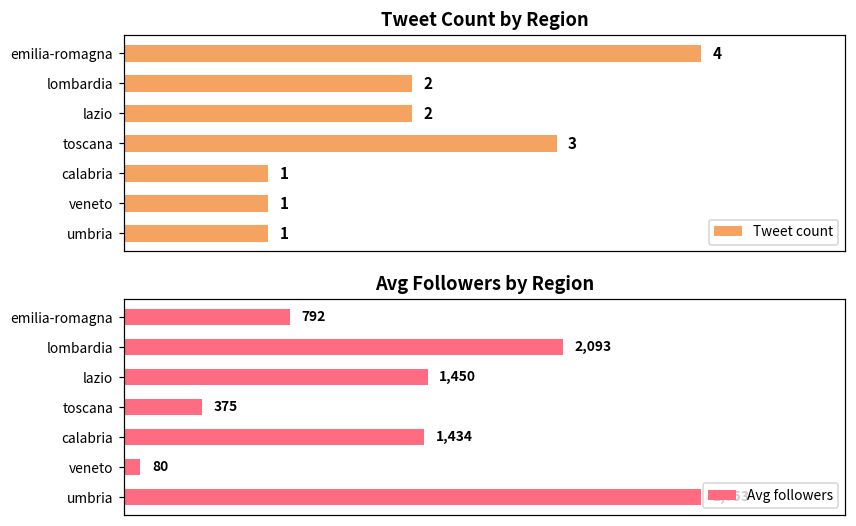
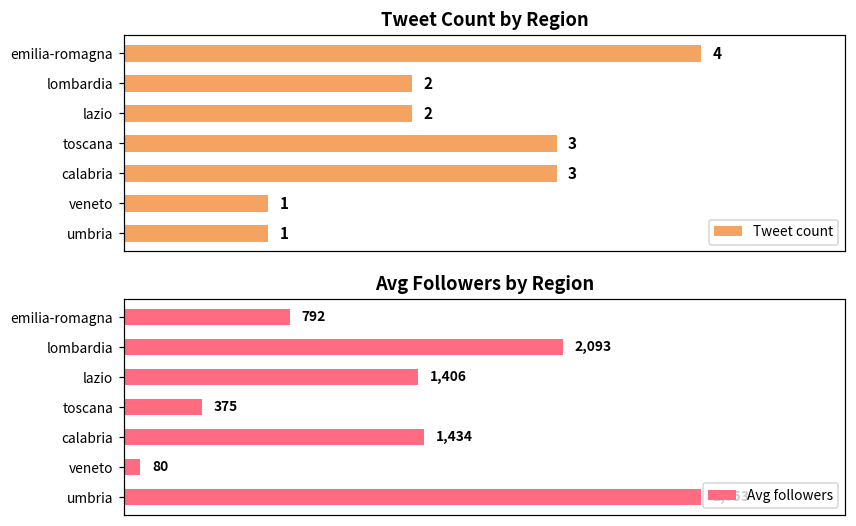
  {
    "Tweet Count by Region": {
      "emilia-romagna": "4",
      "lombardia": "2",
      "lazio": "2",
      "toscana": "3",
-     "calabria": "1",
+     "calabria": "3",
      "veneto": "1",
      "umbria": "1"
    },
    "Avg Followers by Region": {
      "emilia-romagna": "792",
      "lombardia": "2,093",
-     "lazio": "1,450",
+     "lazio": "1,406",
      "toscana": "375",
      "calabria": "1,434",
      "veneto": "80"
    }
  }
